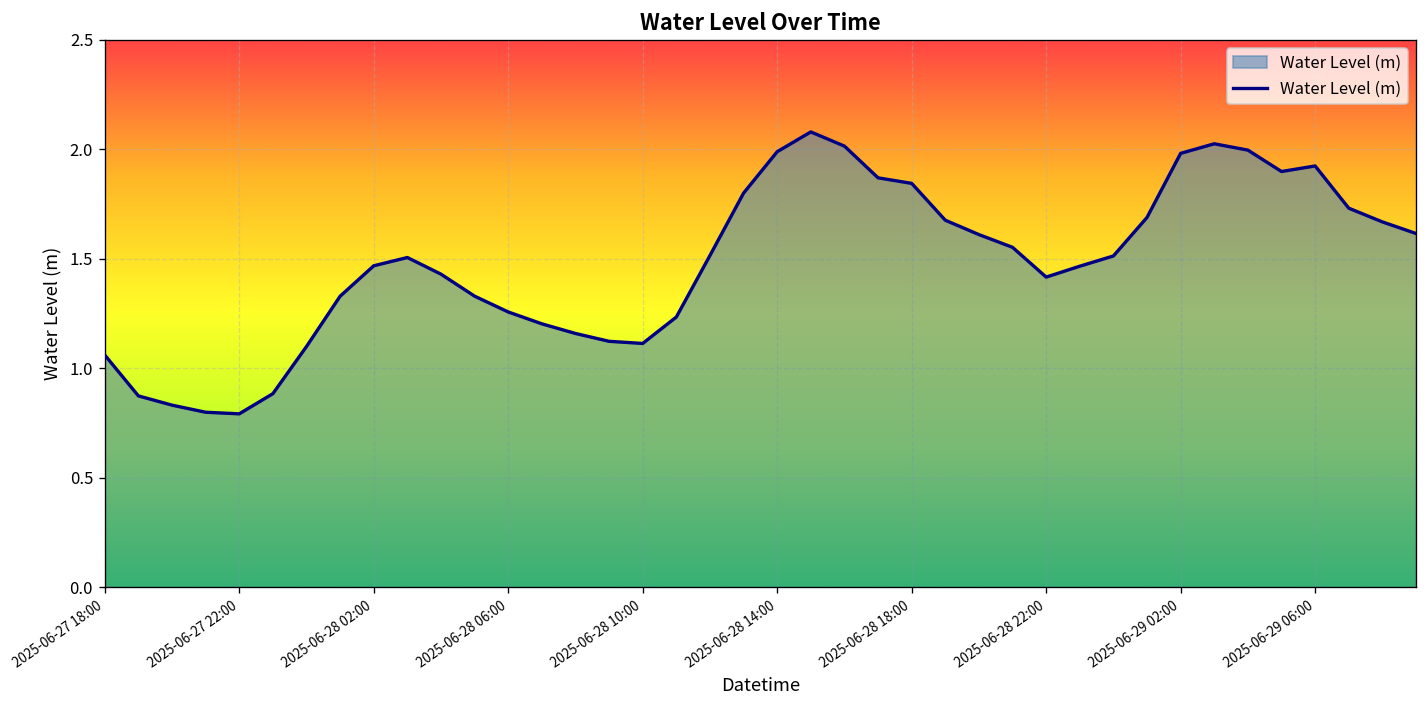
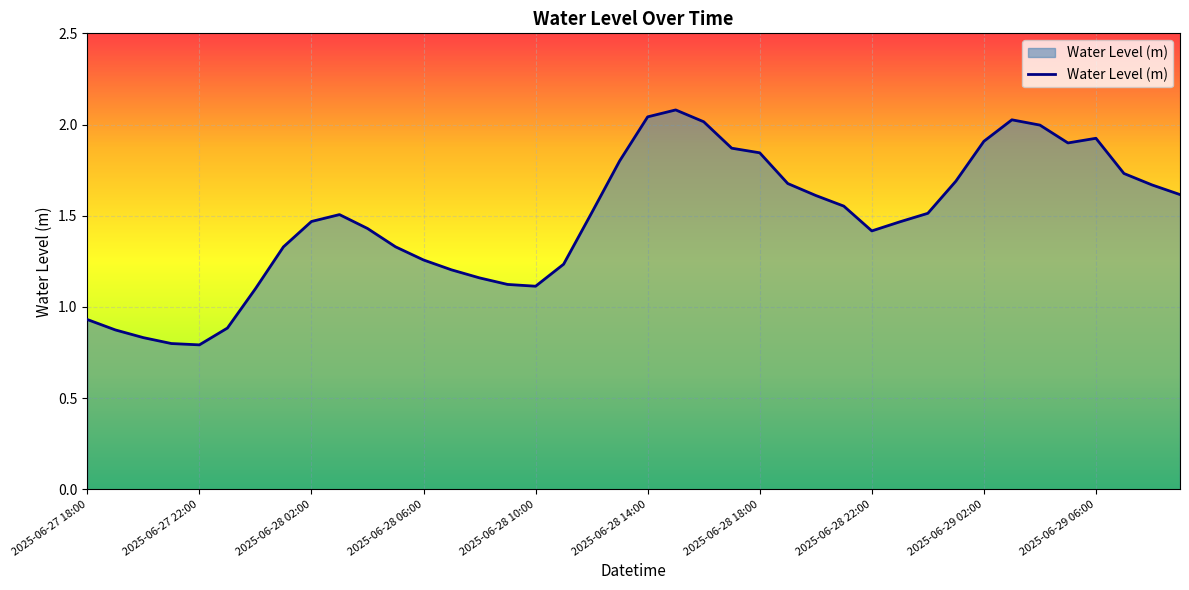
  {
-   "2025-06-27 18:00": 1.06,
+   "2025-06-27 18:00": 0.93,
    "2025-06-27 22:00": 0.79,
    "2025-06-28 02:00": 1.47,
    "2025-06-28 06:00": 1.26,
    "2025-06-28 10:00": 1.11,
-   "2025-06-28 14:00": 1.99,
+   "2025-06-28 14:00": 2.04,
    "2025-06-28 18:00": 1.84,
    "2025-06-28 22:00": 1.42,
-   "2025-06-29 02:00": 1.98,
+   "2025-06-29 02:00": 1.91,
    "2025-06-29 06:00": 1.92
  }
